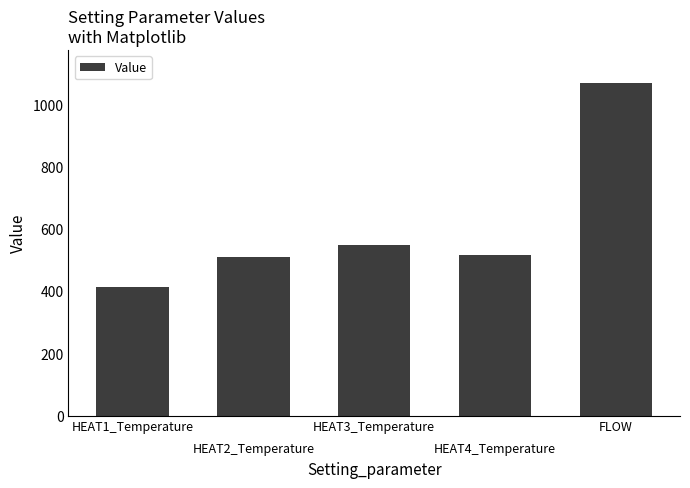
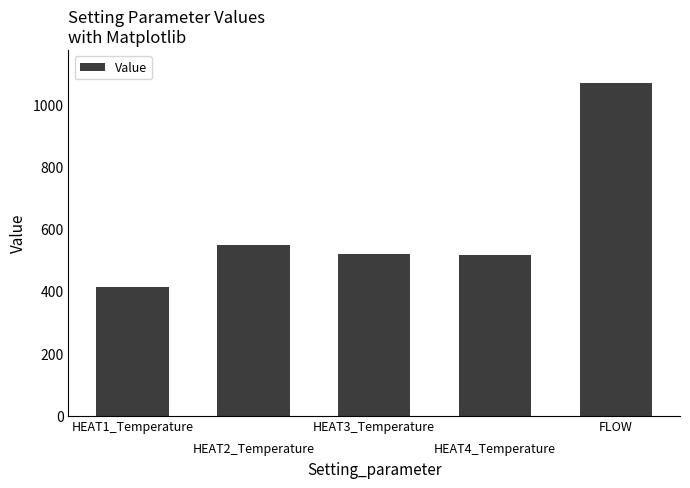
  {
    "HEAT1_Temperature": 410,
-   "HEAT2_Temperature": 510,
-   "HEAT3_Temperature": 550,
+   "HEAT2_Temperature": 550,
+   "HEAT3_Temperature": 520,
    "HEAT4_Temperature": 520,
    "FLOW": 1070
  }
